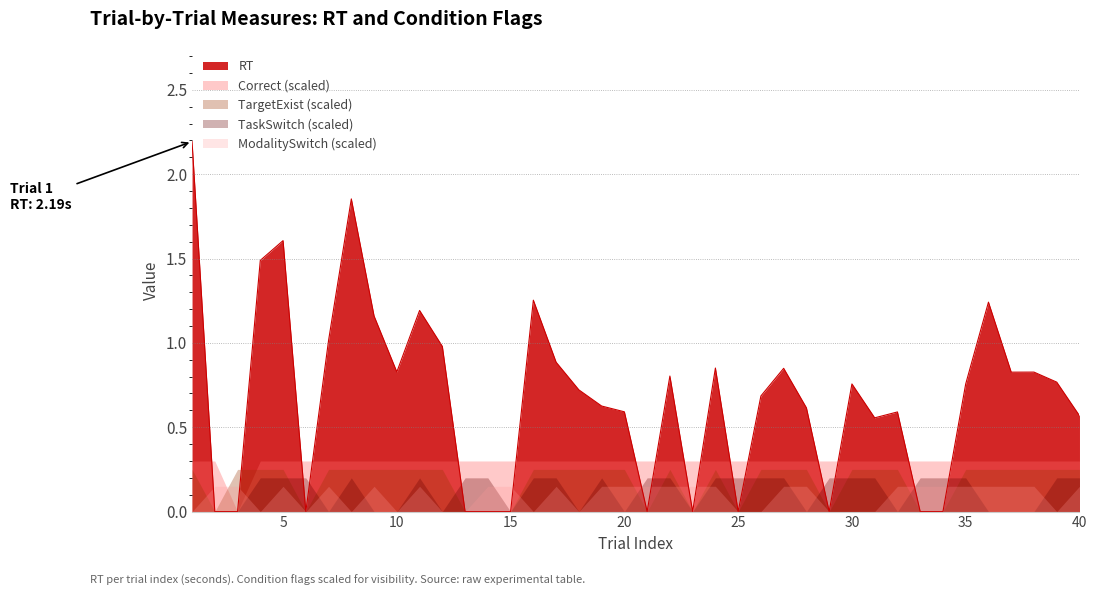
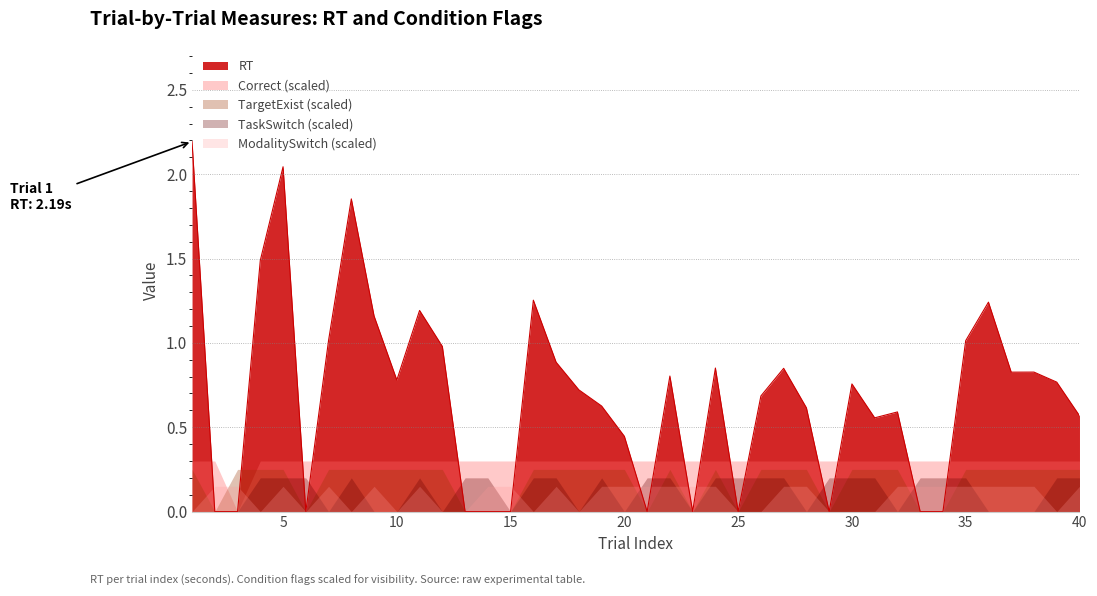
  {
    "RT": {
-     "5": 1.61,
-     "10": 0.83,
-     "20": 0.59,
+     "5": 2.04,
+     "10": 0.78,
+     "20": 0.45,
      "30": 0.76,
-     "35": 0.76,
+     "35": 1.01,
      "40": 0.57
    },
    "ModalitySwitch (scaled)": {
      "5": 0.15,
      "15": 0.15,
      "20": 0.15,
      "30": 0.00,
      "35": 0.15,
      "40": 0.15
    }
  }
